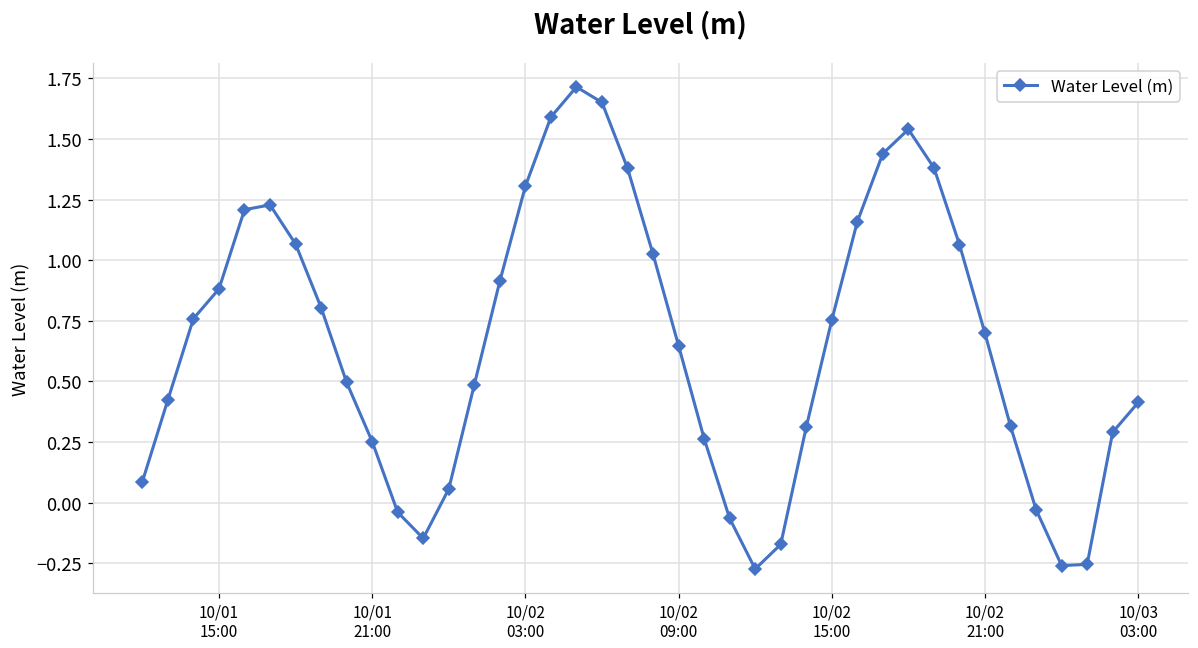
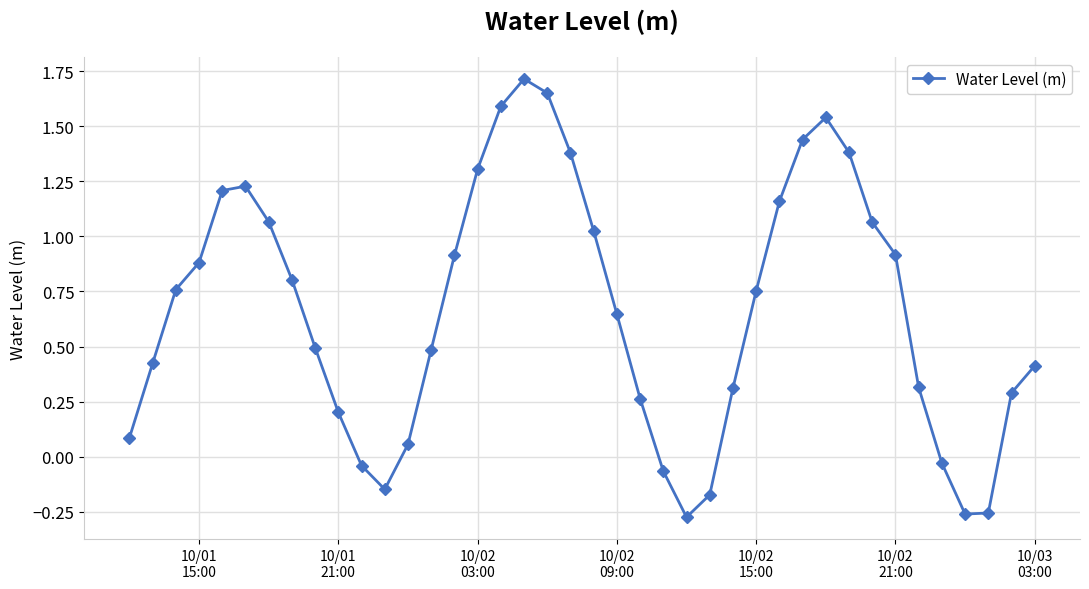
  {
    "10/01 15:00": 0.88,
-   "10/01 21:00": 0.25,
+   "10/01 21:00": 0.20,
    "10/02 03:00": 1.30,
    "10/02 09:00": 0.65,
    "10/02 15:00": 0.75,
-   "10/02 21:00": 0.70,
+   "10/02 21:00": 0.92,
    "10/03 03:00": 0.41
  }
